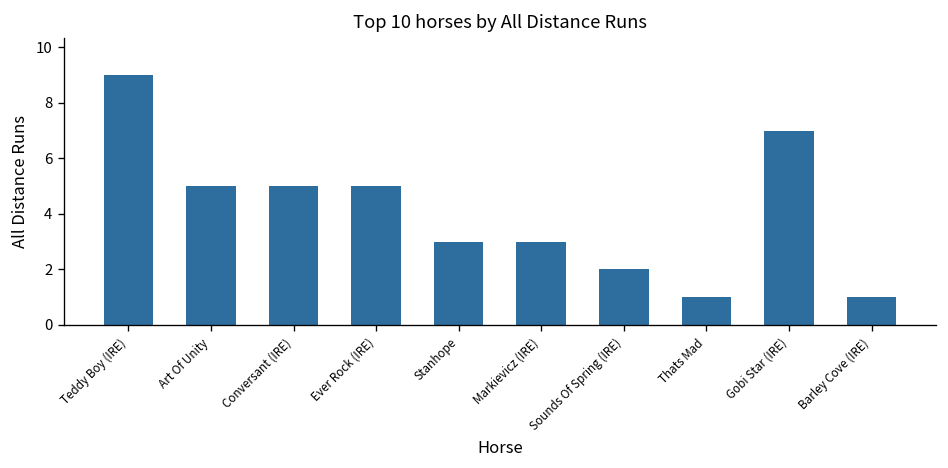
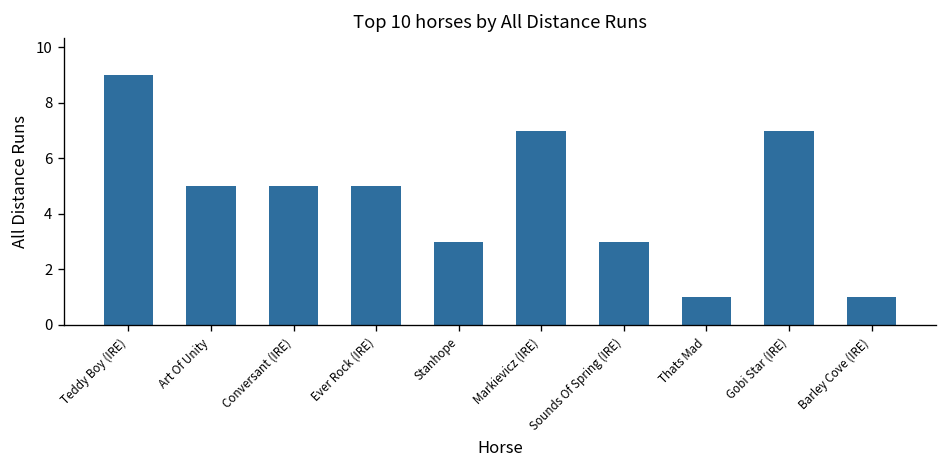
  {
    "Teddy Boy (IRE)": 9,
    "Art Of Unity": 5,
    "Conversant (IRE)": 5,
    "Ever Rock (IRE)": 5,
    "Stanhope": 3,
-   "Markievicz (IRE)": 3,
-   "Sounds Of Spring (IRE)": 2,
+   "Markievicz (IRE)": 7,
+   "Sounds Of Spring (IRE)": 3,
    "Thats Mad": 1,
    "Gobi Star (IRE)": 7,
    "Barley Cove (IRE)": 1
  }
